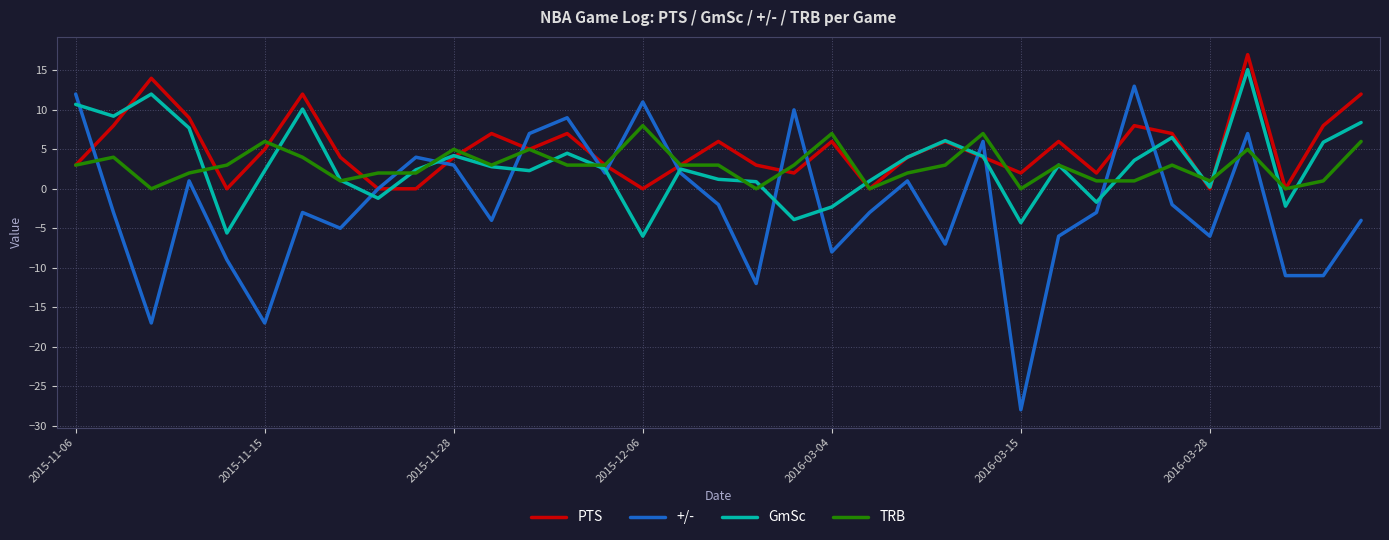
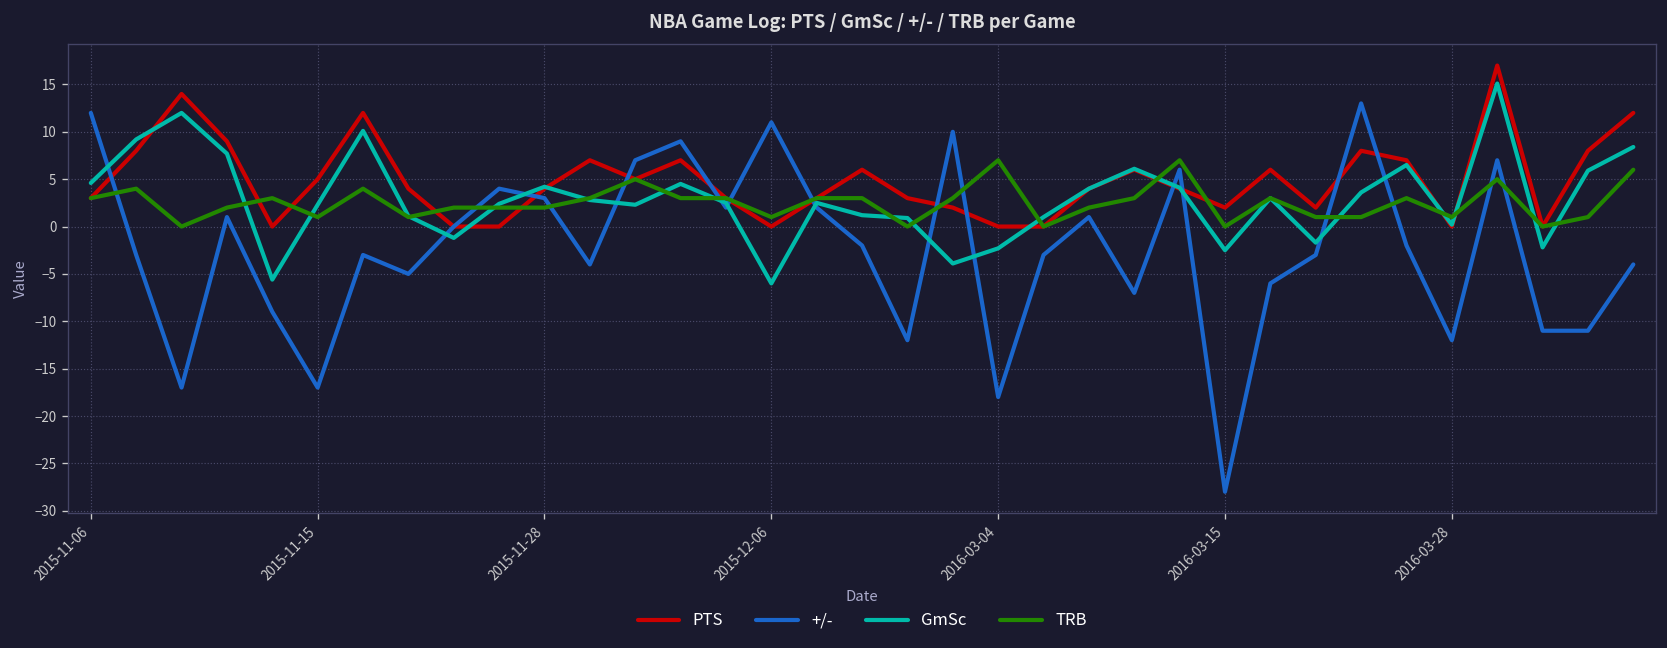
  {
    "PTS": {
      "2015-11-15": 5,
      "2015-12-06": 0,
-     "2016-03-04": 6,
+     "2016-03-04": 0,
      "2016-03-15": 2
    },
    "+/-": {
      "2015-11-06": 12,
      "2015-11-15": -17,
      "2015-11-28": 3,
      "2015-12-06": 11,
-     "2016-03-04": -8,
+     "2016-03-04": -18,
      "2016-03-15": -28,
-     "2016-03-28": -6
+     "2016-03-28": -12
    },
    "GmSc": {
-     "2015-11-06": 11,
+     "2015-11-06": 5,
      "2015-11-15": 2,
      "2015-12-06": -6,
      "2016-03-04": -2,
-     "2016-03-15": -4
+     "2016-03-15": -3
    },
    "TRB": {
-     "2015-11-15": 6,
-     "2015-11-28": 5,
-     "2015-12-06": 8,
+     "2015-11-15": 1,
+     "2015-11-28": 2,
+     "2015-12-06": 1,
      "2016-03-04": 7,
      "2016-03-15": 0,
      "2016-03-28": 1
    }
  }
